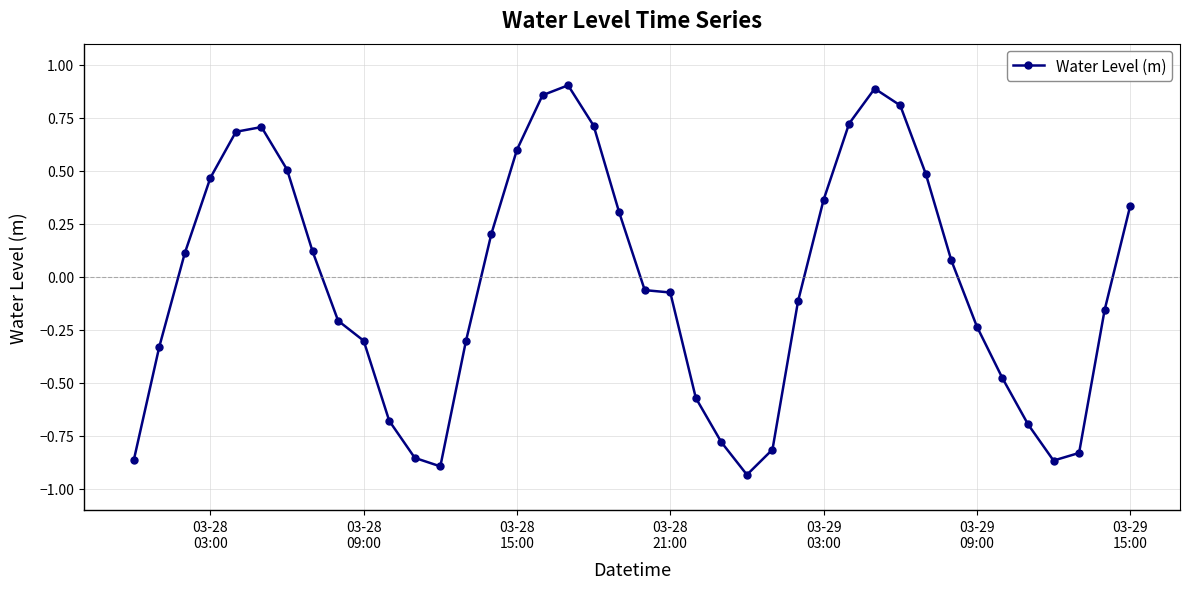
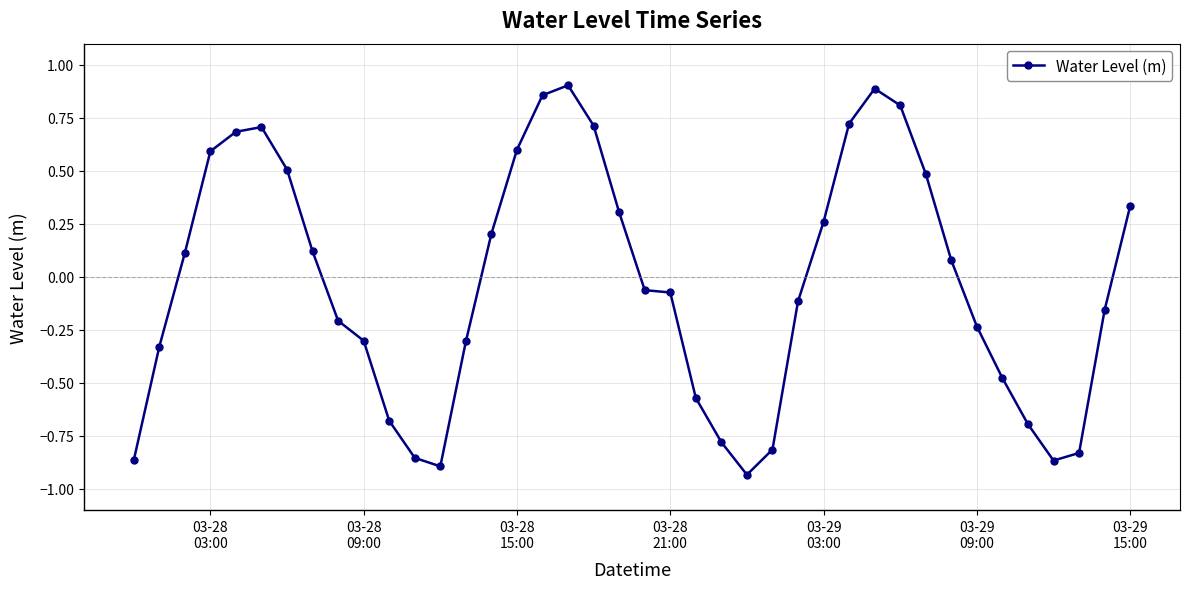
  {
-   "03-28 03:00": 0.47,
+   "03-28 03:00": 0.59,
    "03-28 09:00": -0.30,
    "03-28 15:00": 0.60,
    "03-28 21:00": -0.07,
-   "03-29 03:00": 0.36,
+   "03-29 03:00": 0.26,
    "03-29 09:00": -0.23,
    "03-29 15:00": 0.33
  }
